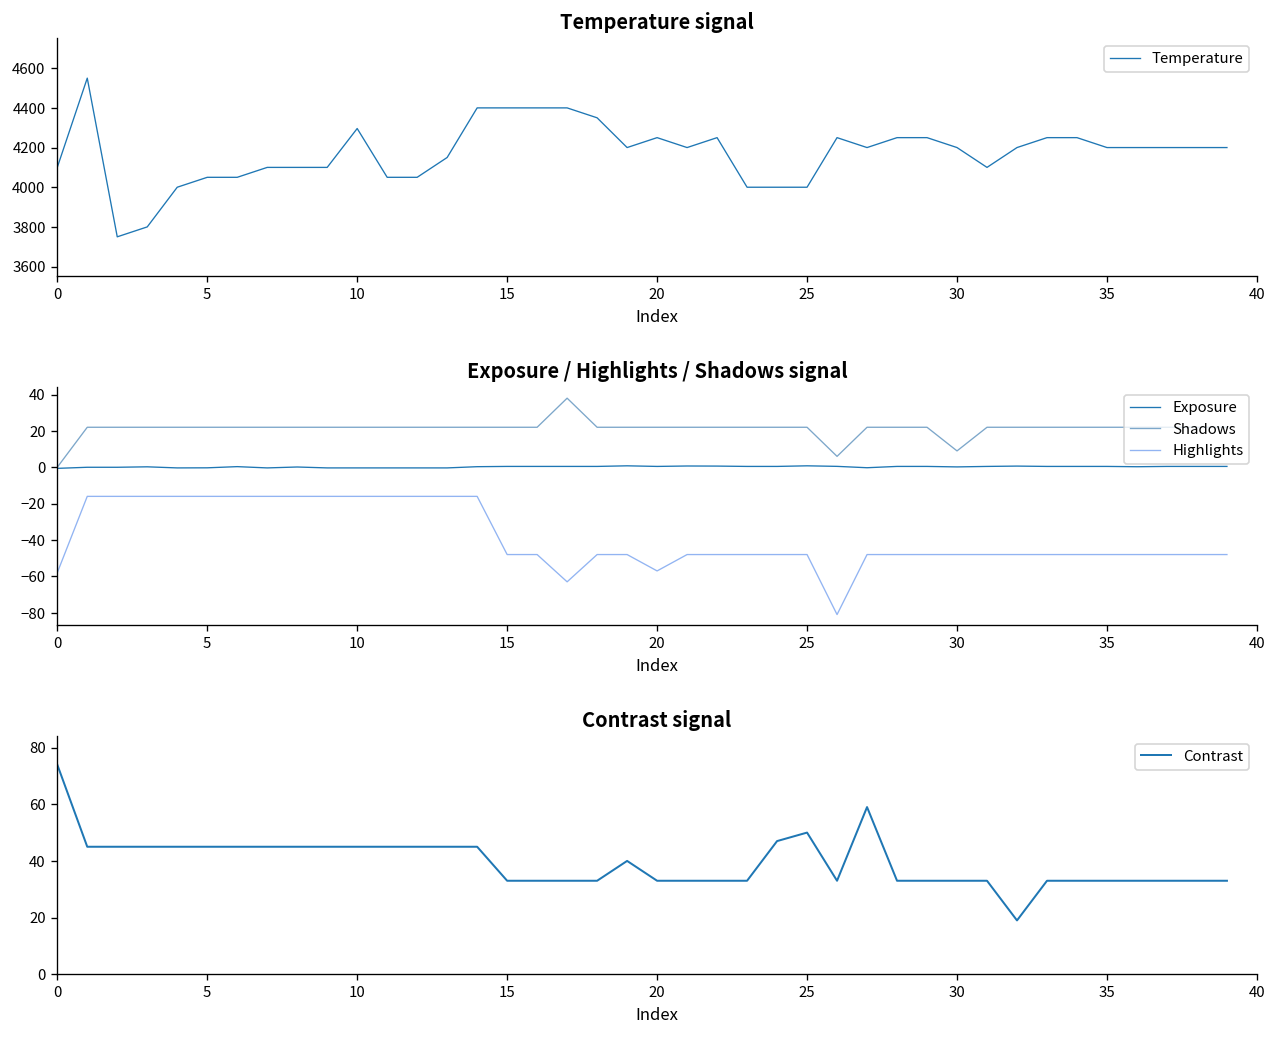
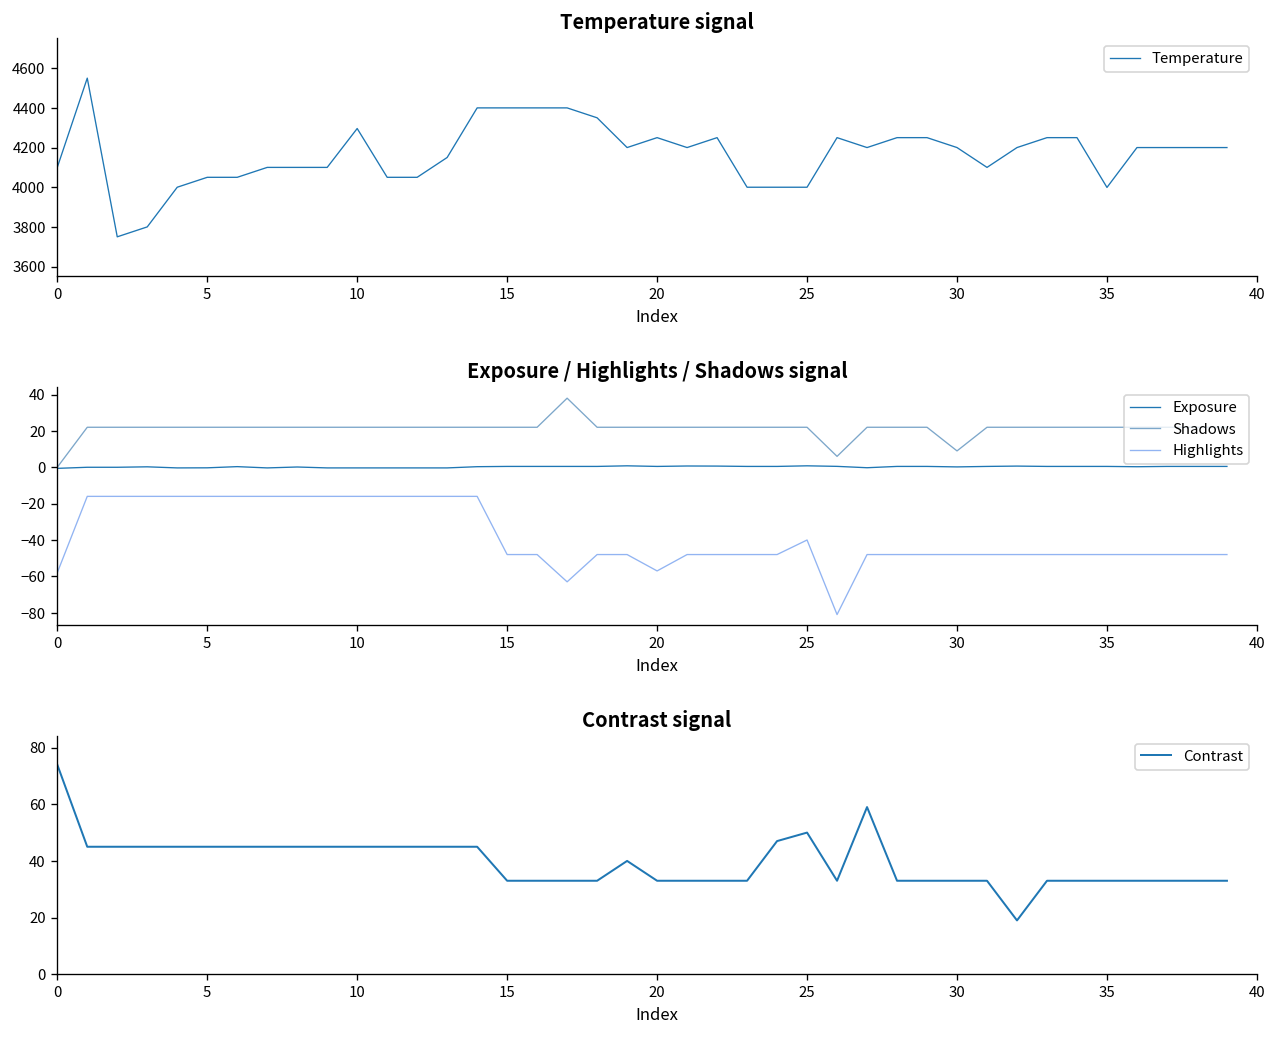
  {
    "Temperature signal": {
      "0": 4100,
      "5": 4050,
      "10": 4300,
      "15": 4400,
      "20": 4250,
      "25": 4000,
      "30": 4200,
-     "35": 4200
+     "35": 4000
    },
    "Exposure / Highlights / Shadows signal": {
      "Highlights": {
        "0": -58,
        "5": -16,
        "10": -16,
        "15": -48,
        "20": -57,
-       "25": -48,
+       "25": -40,
        "30": -48,
        "35": -48
      }
    },
    "Contrast signal": {
      "0": 74,
      "5": 45,
      "10": 45,
      "15": 33,
      "20": 33,
      "25": 50,
      "30": 33,
      "35": 33
    }
  }
